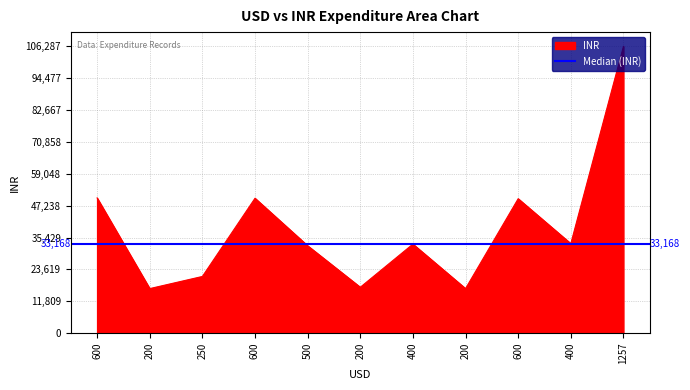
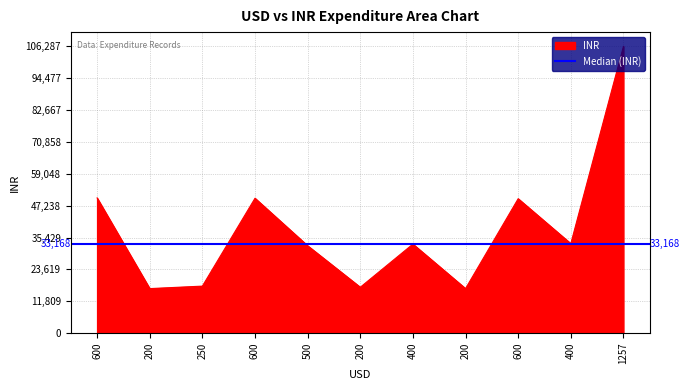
  {
-   "250": "21,000",
+   "250": "17,000",
    "500": "32,000"
  }
